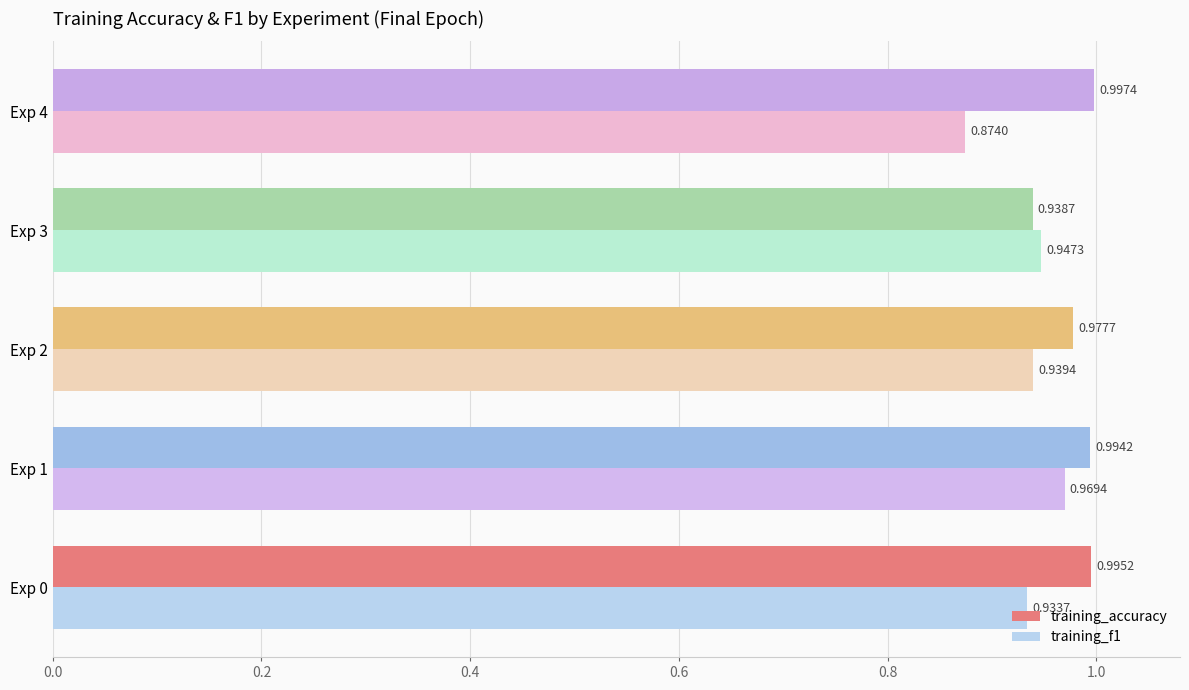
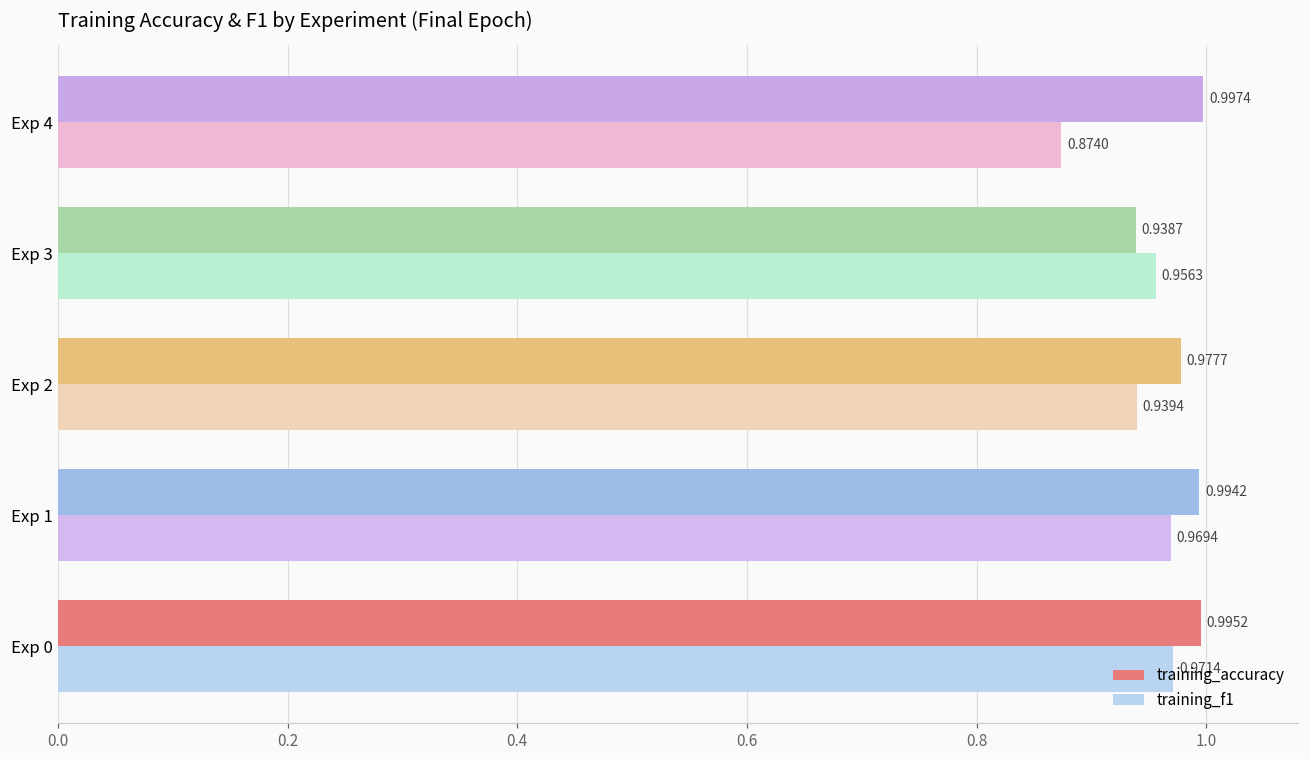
  {
    "training_accuracy": {
      "Exp 4": 0.9974,
      "Exp 3": 0.9387,
      "Exp 2": 0.9777,
      "Exp 1": 0.9942,
      "Exp 0": 0.9952
    },
    "training_f1": {
      "Exp 4": 0.8740,
-     "Exp 3": 0.9473,
+     "Exp 3": 0.9563,
      "Exp 2": 0.9394,
      "Exp 1": 0.9694,
-     "Exp 0": 0.9337
+     "Exp 0": 0.9714
    }
  }
